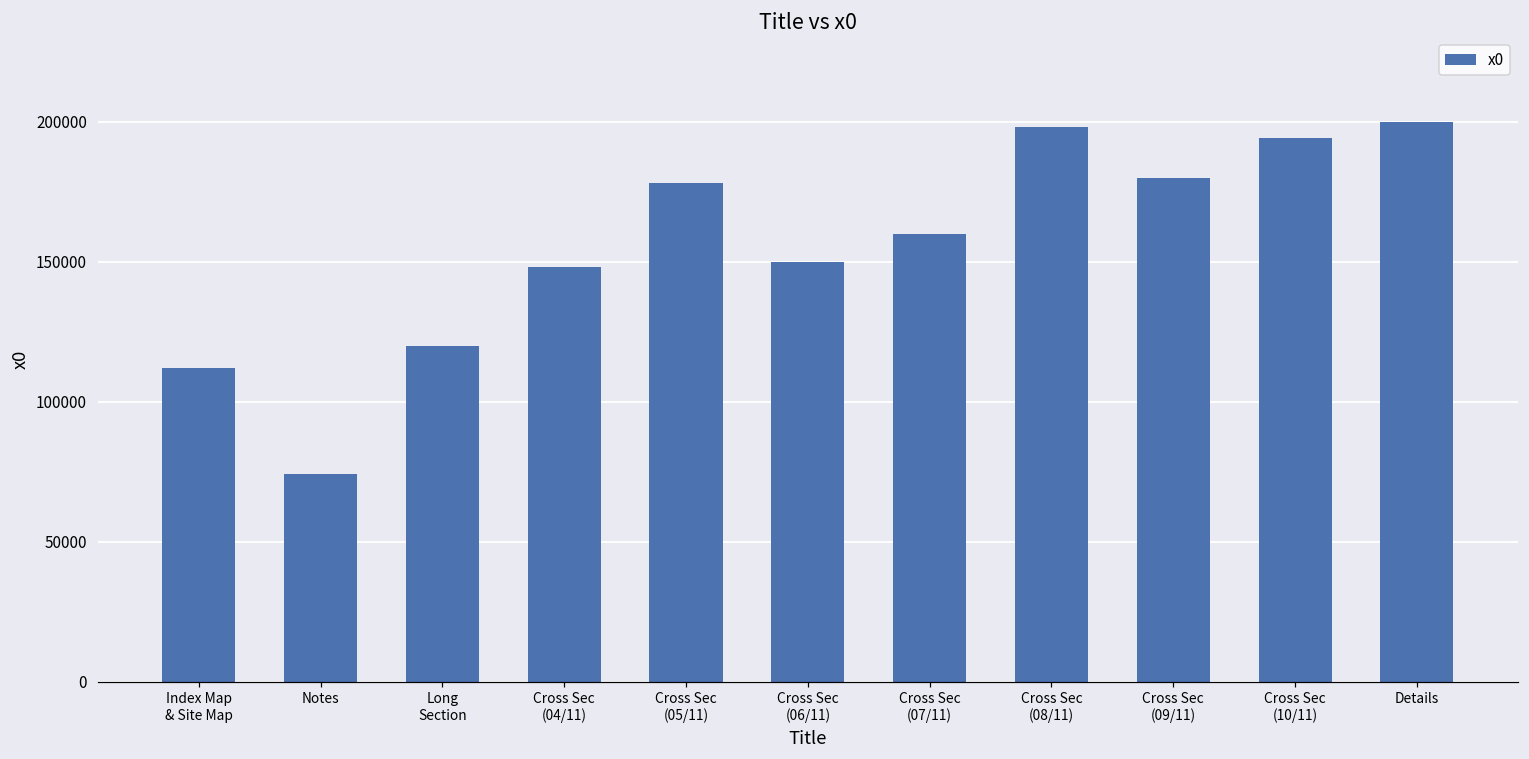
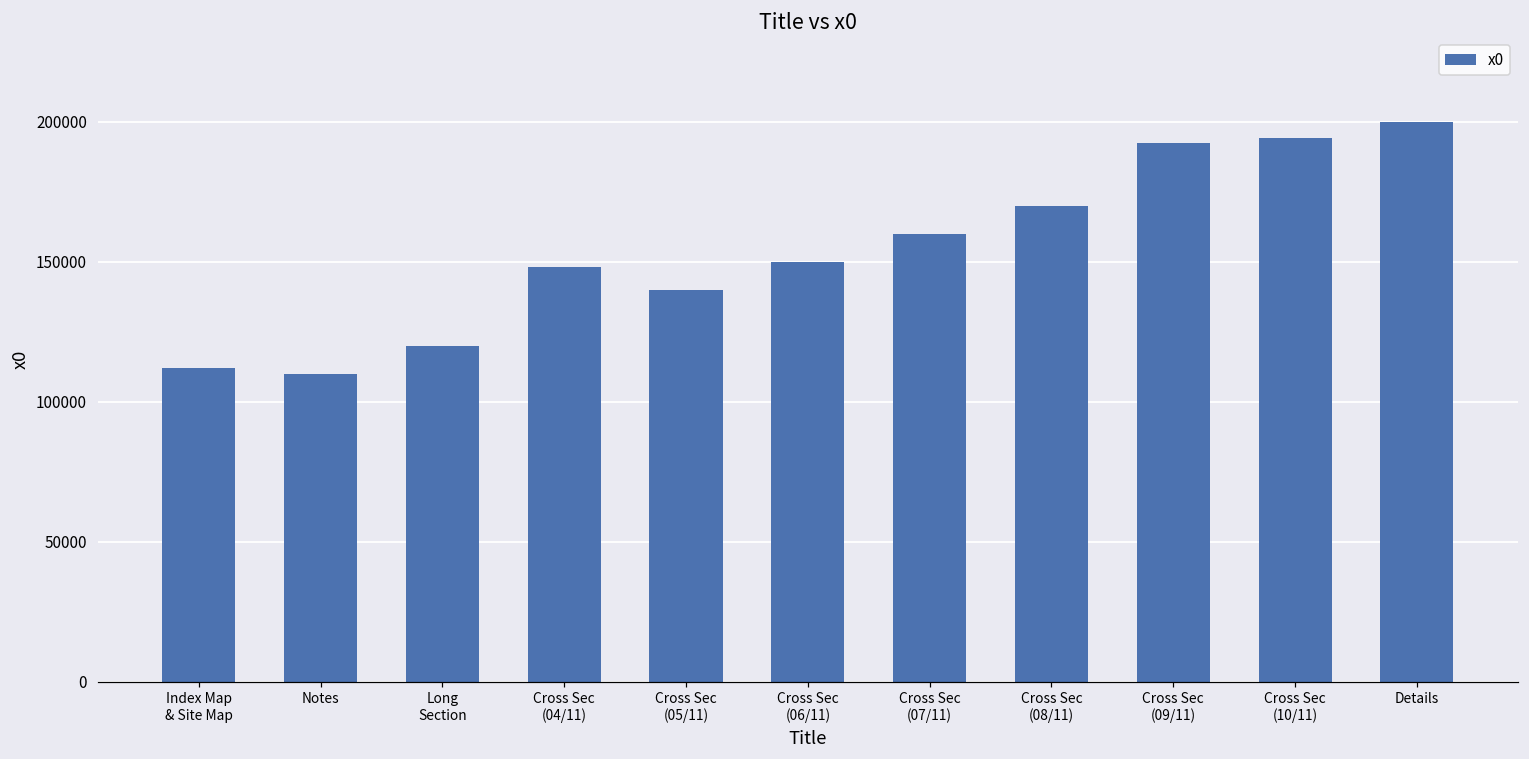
  {
    "Index Map & Site Map": 112000,
-   "Notes": 74000,
+   "Notes": 110000,
    "Long Section": 120000,
    "Cross Sec (04/11)": 148000,
-   "Cross Sec (05/11)": 178000,
+   "Cross Sec (05/11)": 140000,
    "Cross Sec (06/11)": 150000,
    "Cross Sec (07/11)": 160000,
-   "Cross Sec (08/11)": 198000,
-   "Cross Sec (09/11)": 180000,
+   "Cross Sec (08/11)": 170000,
+   "Cross Sec (09/11)": 193000,
    "Cross Sec (10/11)": 194000,
    "Details": 200000
  }
